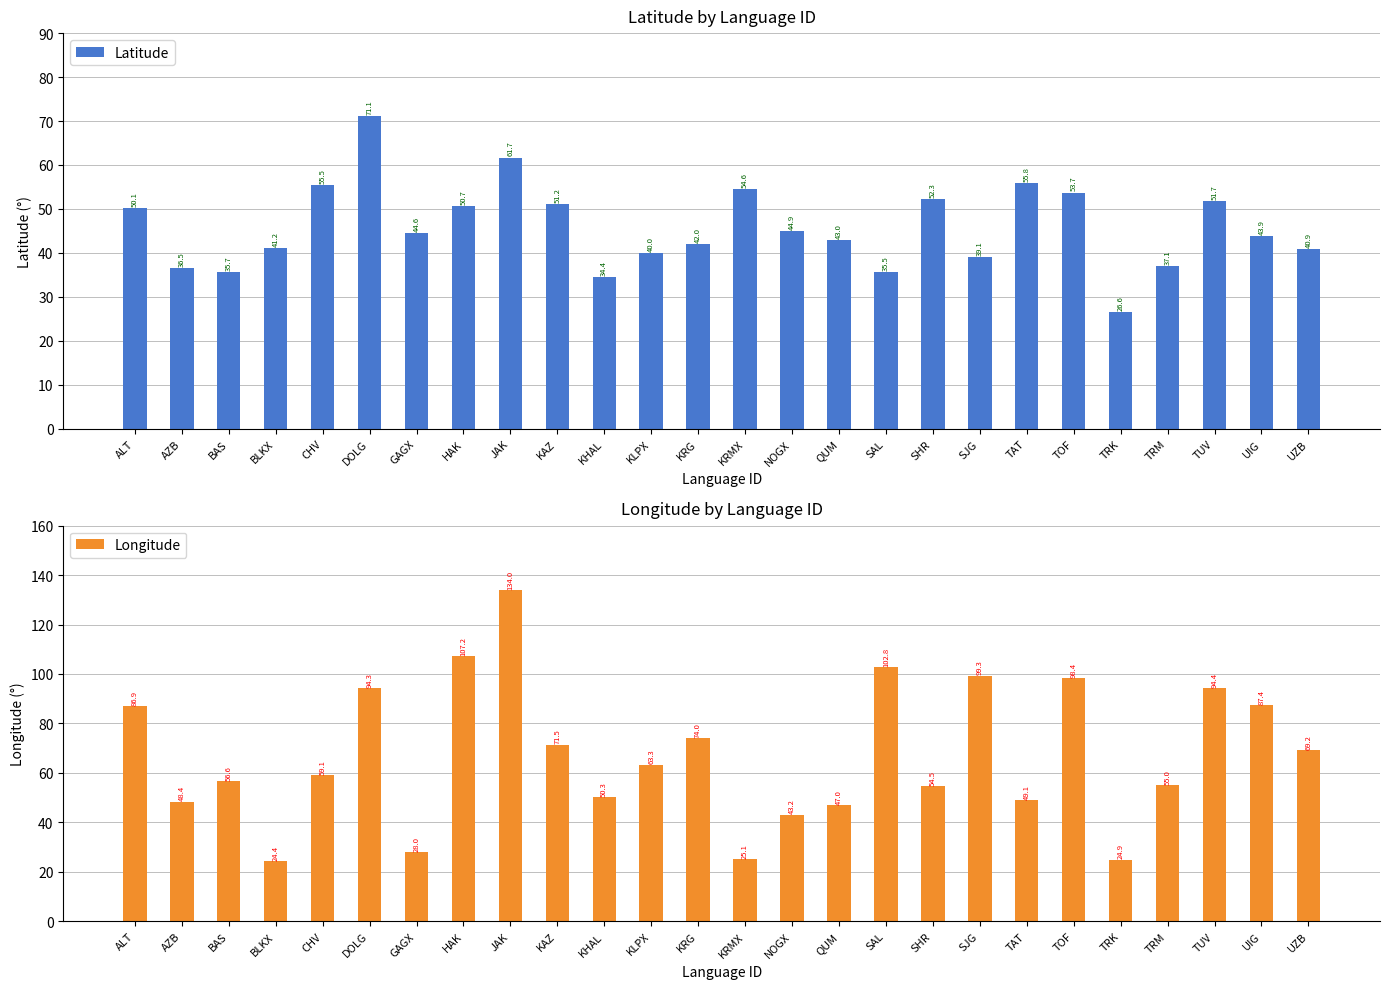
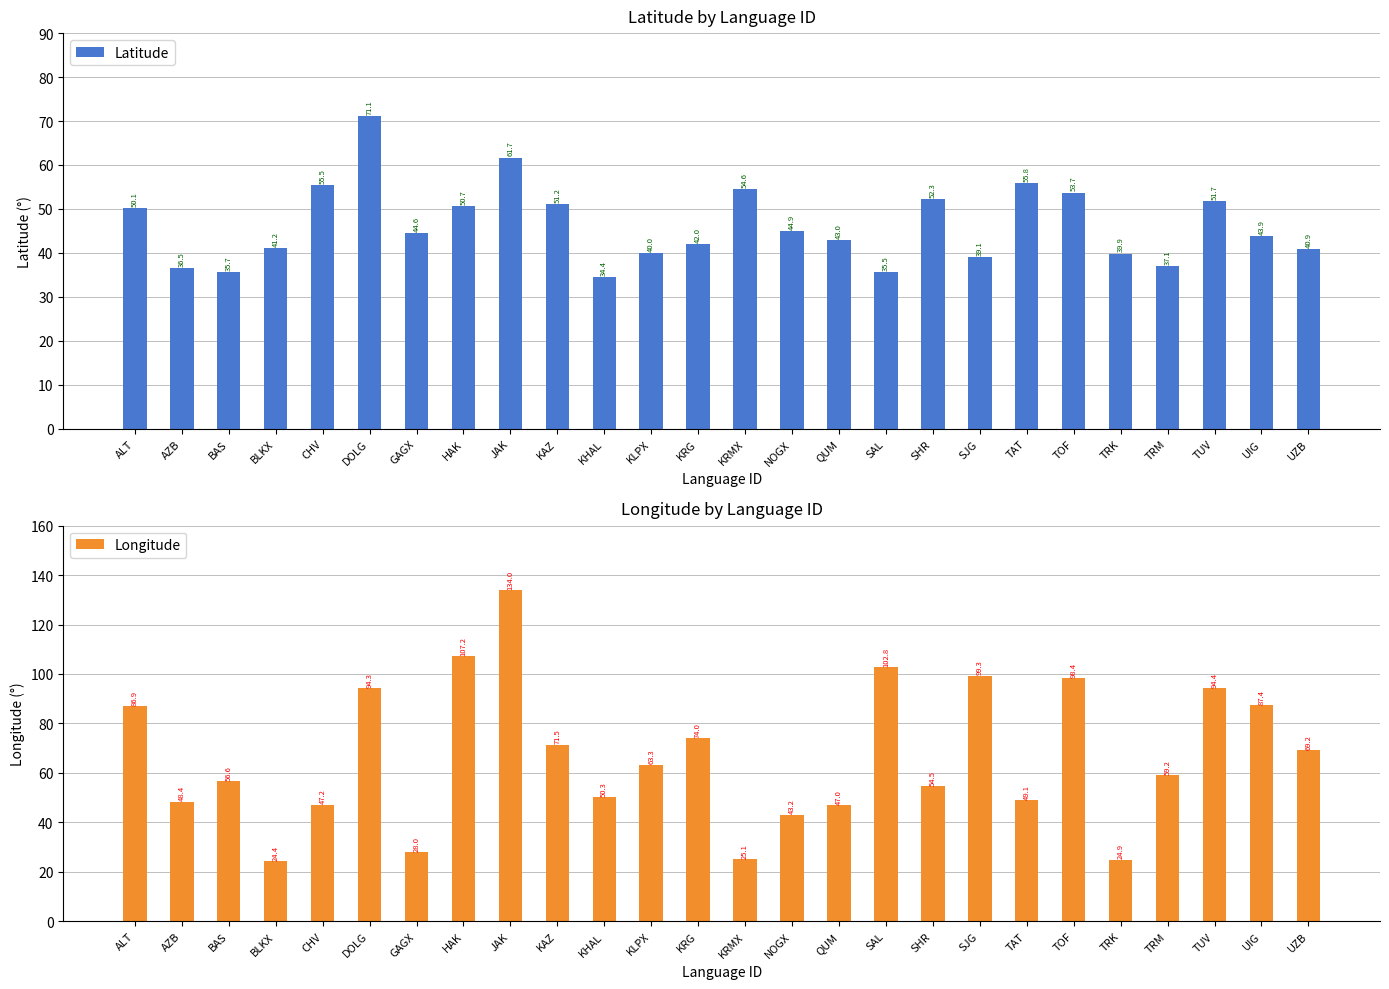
  {
    "Latitude by Language ID": {
      "ALT": 50.1,
      "AZB": 36.5,
      "BAS": 35.7,
      "BLKX": 41.2,
      "CHV": 55.5,
      "DOLG": 71.1,
      "GAGX": 44.6,
      "HAK": 50.7,
      "JAK": 61.7,
      "KAZ": 51.2,
      "KHAL": 34.4,
      "KLPX": 40.0,
      "KRG": 42.0,
      "KRMX": 54.6,
      "NOGX": 44.9,
      "QUM": 43.0,
      "SAL": 35.5,
      "SHR": 52.3,
      "SJG": 39.1,
      "TAT": 55.8,
      "TOF": 53.7,
-     "TRK": 26.6,
+     "TRK": 39.9,
      "TRM": 37.1,
      "TUV": 51.7,
      "UIG": 43.9,
      "UZB": 40.9
    },
    "Longitude by Language ID": {
      "ALT": 86.9,
      "AZB": 48.4,
      "BAS": 56.6,
      "BLKX": 24.4,
-     "CHV": 59.1,
+     "CHV": 47.2,
      "DOLG": 94.3,
      "GAGX": 28.0,
      "HAK": 107.2,
      "JAK": 134.0,
      "KAZ": 71.5,
      "KHAL": 50.3,
      "KLPX": 63.3,
      "KRG": 74.0,
      "KRMX": 25.1,
      "NOGX": 43.2,
      "QUM": 47.0,
      "SAL": 102.8,
      "SHR": 54.5,
      "SJG": 99.3,
      "TAT": 49.1,
      "TOF": 98.4,
      "TRK": 24.9,
-     "TRM": 55.0,
+     "TRM": 59.2,
      "TUV": 94.4,
      "UIG": 87.4,
      "UZB": 69.2
    }
  }
